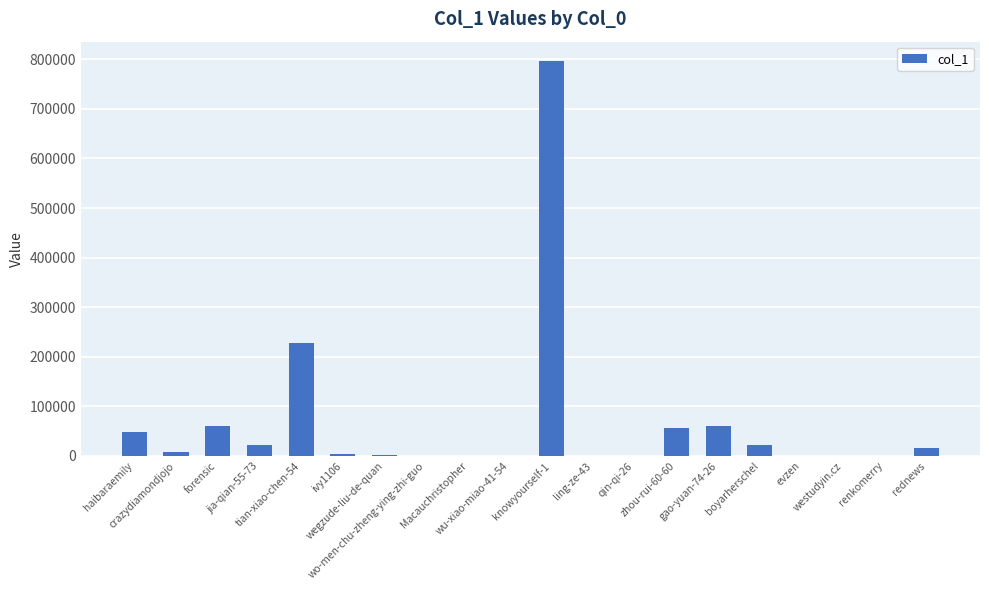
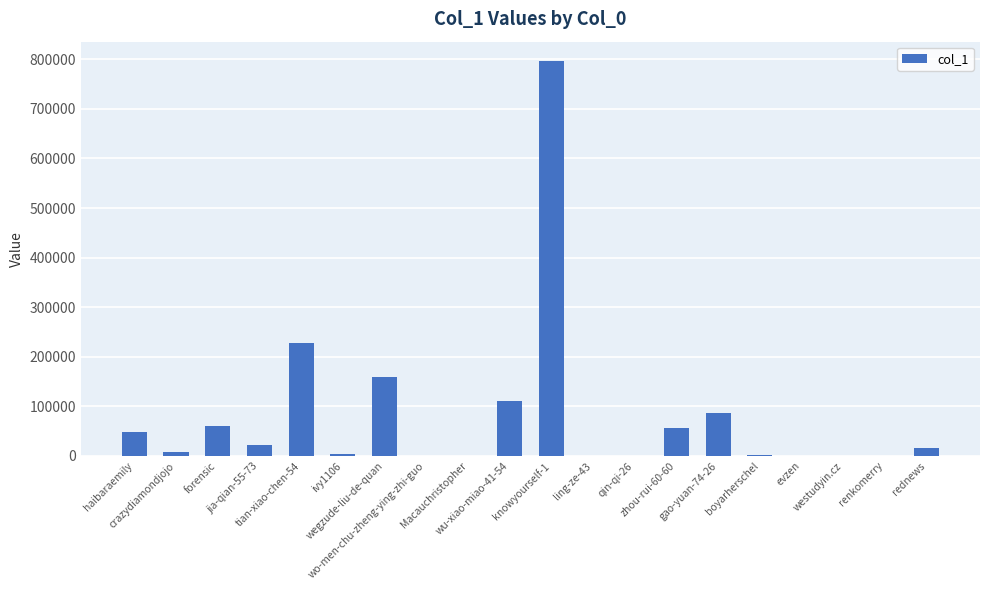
  {
    "haibaraemily": 50000,
    "crazydiamondjojo": 10000,
    "forensic": 60000,
    "jia-qian-55-73": 20000,
    "tian-xiao-chen-54": 230000,
-   "wegzude-liu-de-quan": 0,
-   "wu-xiao-miao-41-54": 0,
+   "wegzude-liu-de-quan": 160000,
+   "wu-xiao-miao-41-54": 110000,
    "knowyourself-1": 800000,
    "zhou-rui-60-60": 60000,
-   "gao-yuan-74-26": 60000,
-   "boyarherschel": 20000,
+   "gao-yuan-74-26": 90000,
+   "boyarherschel": 0,
    "rednews": 20000
  }
